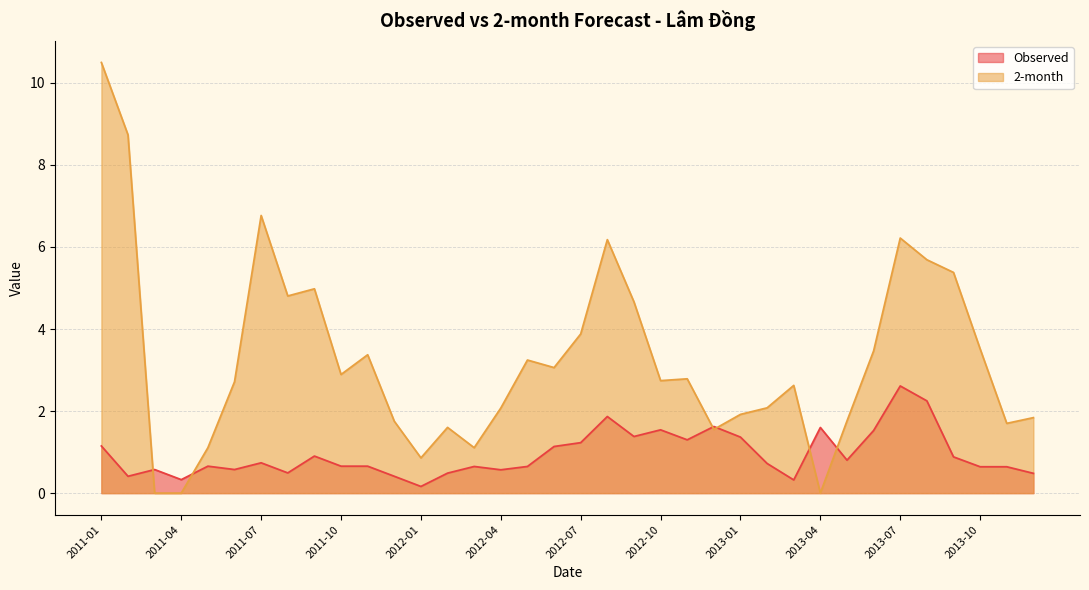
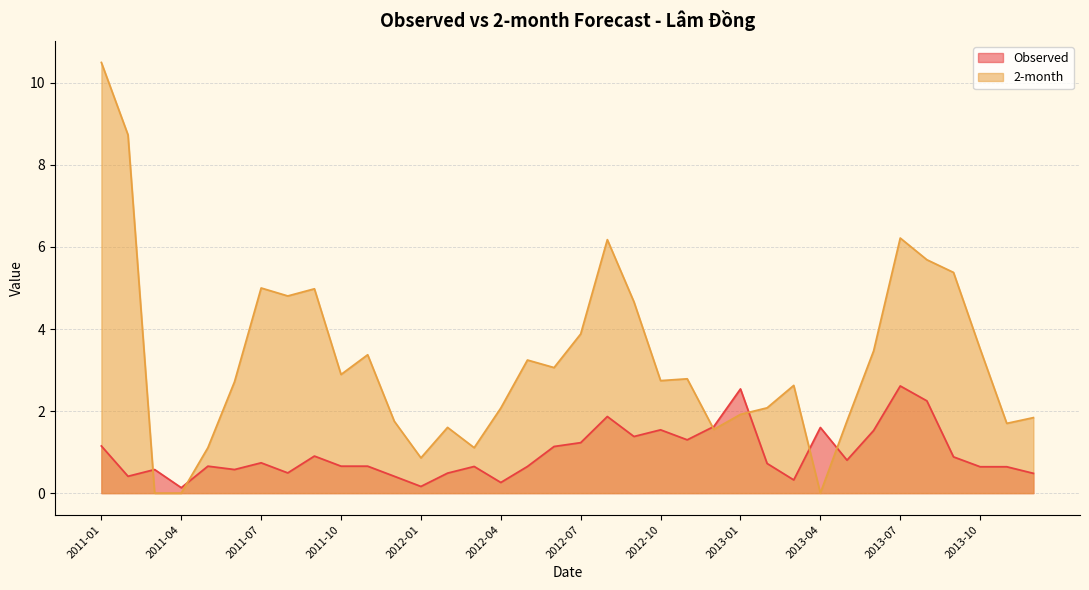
  {
    "Observed": {
      "2011-01": 1.1,
-     "2011-04": 0.3,
+     "2011-04": 0.1,
      "2011-07": 0.7,
      "2011-10": 0.7,
      "2012-01": 0.2,
-     "2012-04": 0.6,
+     "2012-04": 0.3,
      "2012-07": 1.2,
      "2012-10": 1.5,
-     "2013-01": 1.4,
+     "2013-01": 2.5,
      "2013-04": 1.6,
      "2013-07": 2.6,
      "2013-10": 0.6
    },
    "2-month": {
      "2011-01": 10.5,
      "2011-04": 0.0,
-     "2011-07": 6.8,
+     "2011-07": 5.0,
      "2011-10": 2.9,
      "2012-01": 0.9,
      "2012-04": 2.1,
      "2012-07": 3.9,
      "2012-10": 2.7,
      "2013-01": 1.9,
      "2013-04": 0.0,
      "2013-07": 6.2,
      "2013-10": 3.5
    }
  }
